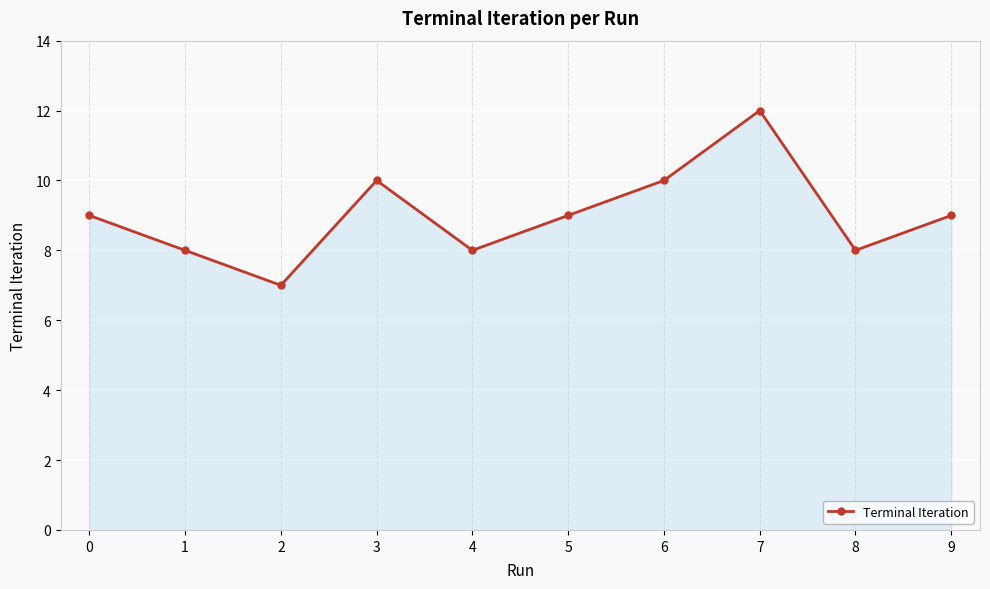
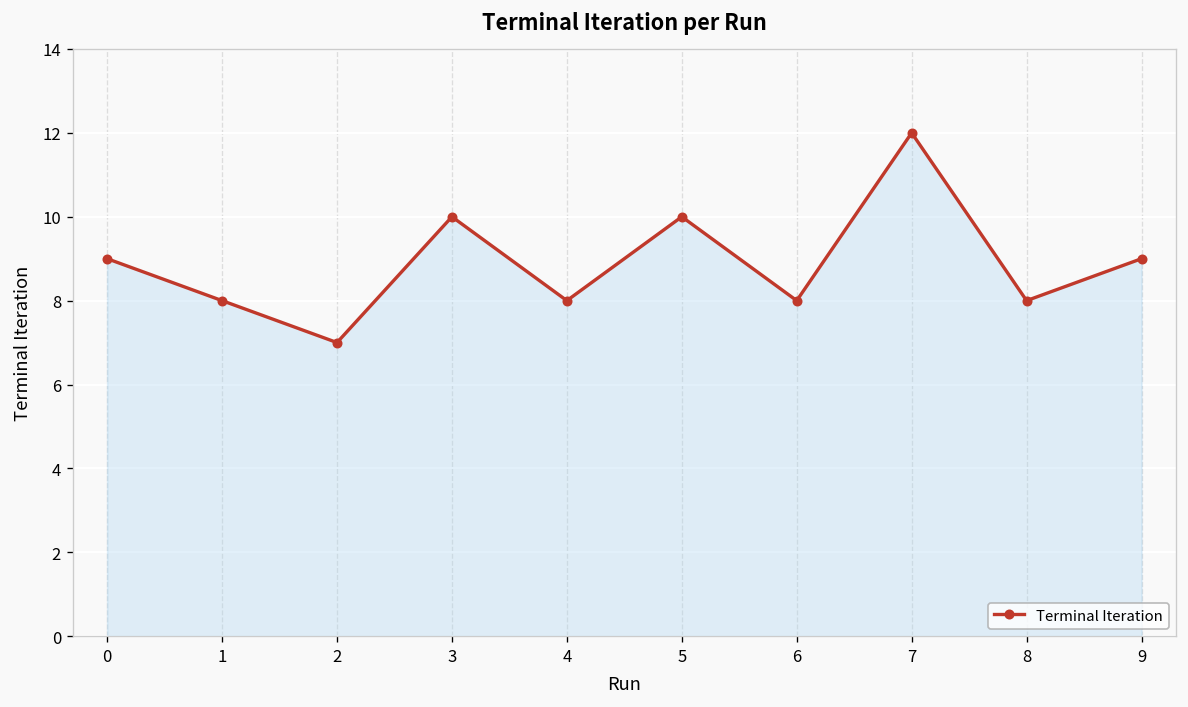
  {
    "0": 9,
    "1": 8,
    "2": 7,
    "3": 10,
    "4": 8,
-   "5": 9,
-   "6": 10,
+   "5": 10,
+   "6": 8,
    "7": 12,
    "8": 8,
    "9": 9
  }
